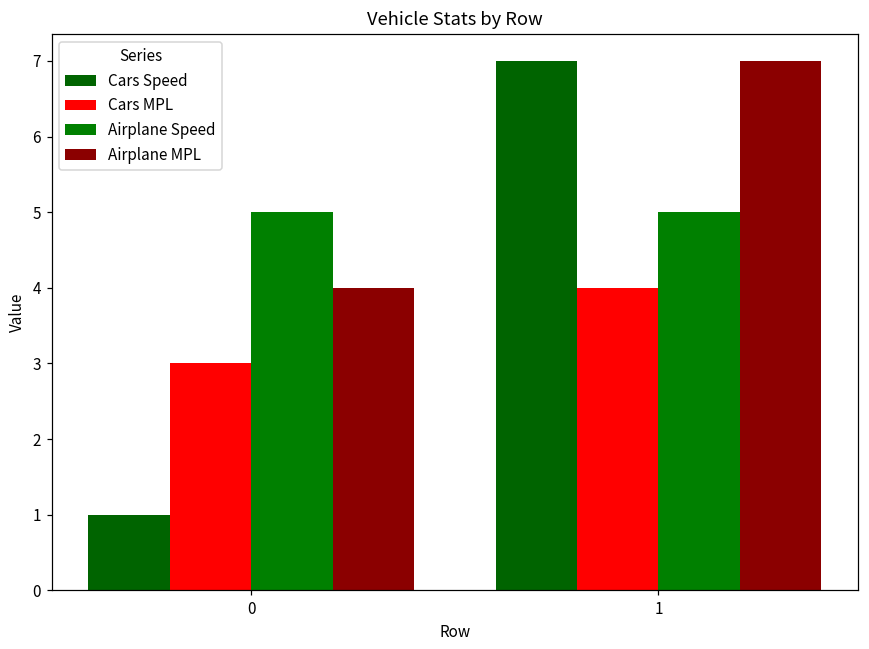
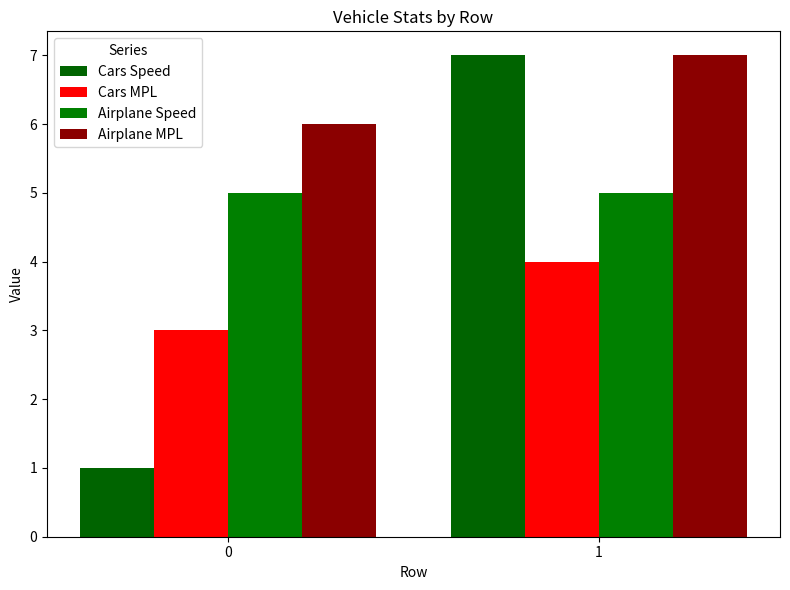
  {
    "Cars MPL": {
      "0": 3,
      "1": 4
    },
    "Airplane MPL": {
-     "0": 4,
+     "0": 6,
      "1": 7
    }
  }
